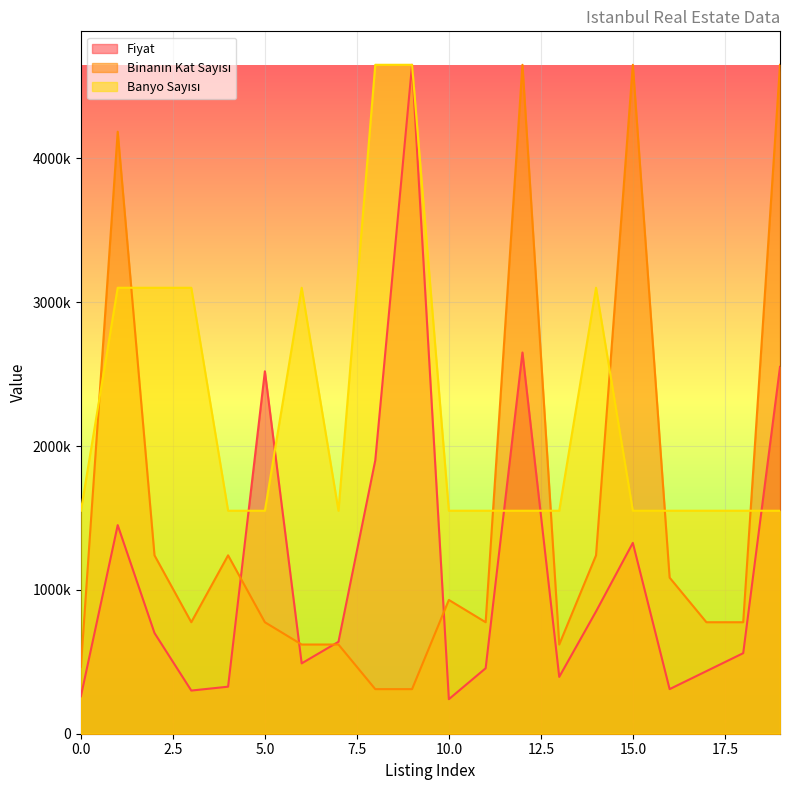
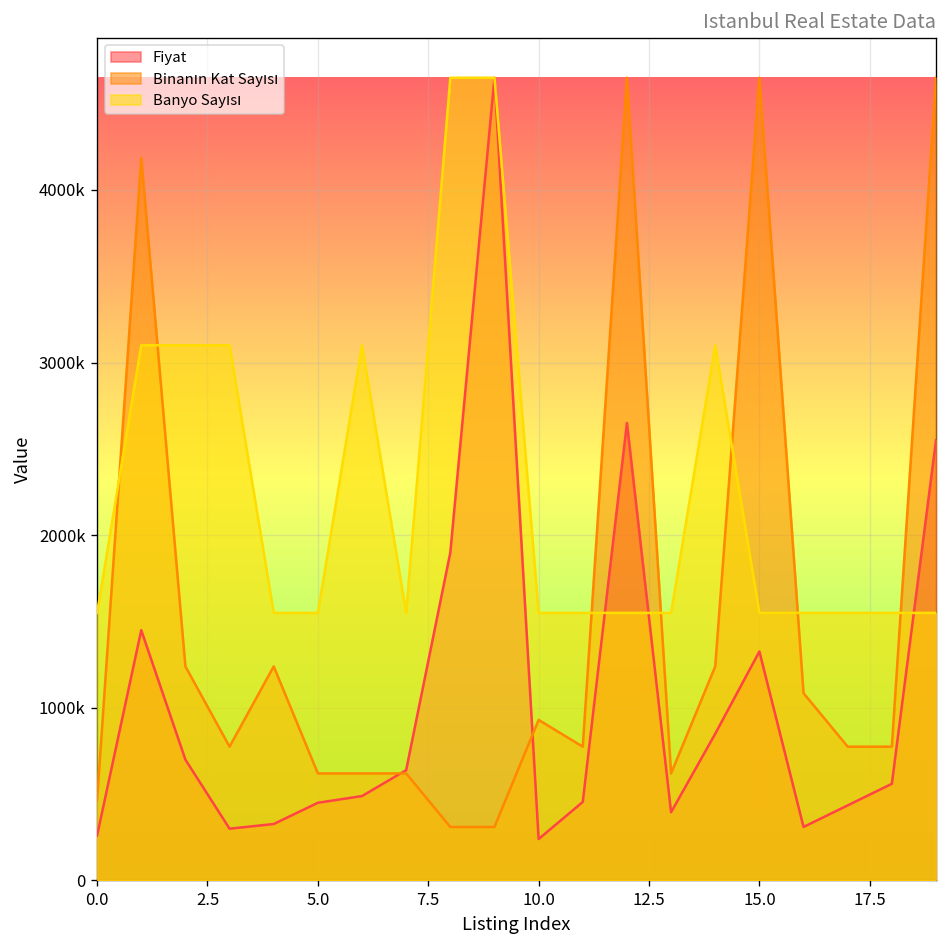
  {
    "Fiyat": {
      "0.0": 260000,
-     "5.0": 2520000,
+     "5.0": 450000,
      "10.0": 240000,
      "15.0": 1330000
    },
    "Binanın Kat Sayısı": {
      "0.0": 470000,
-     "5.0": 780000,
+     "5.0": 620000,
      "10.0": 930000,
      "15.0": 4650000
    },
    "Banyo Sayısı": {
      "0.0": 1550000,
      "5.0": 1550000,
      "10.0": 1550000,
      "15.0": 1550000
    }
  }
